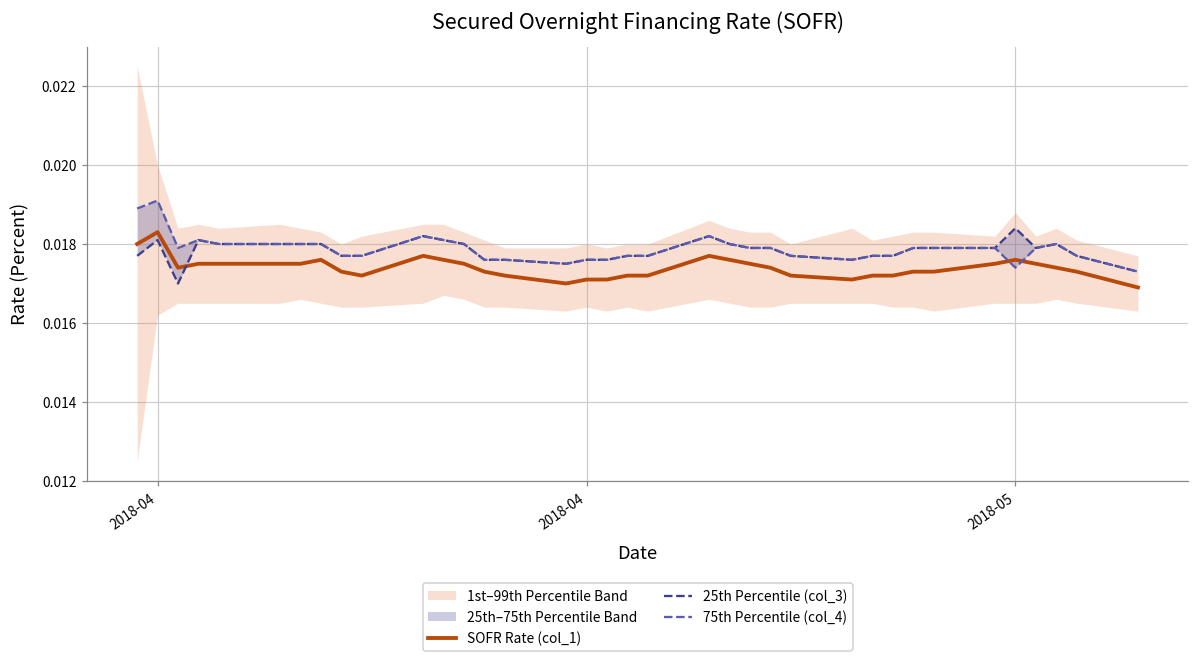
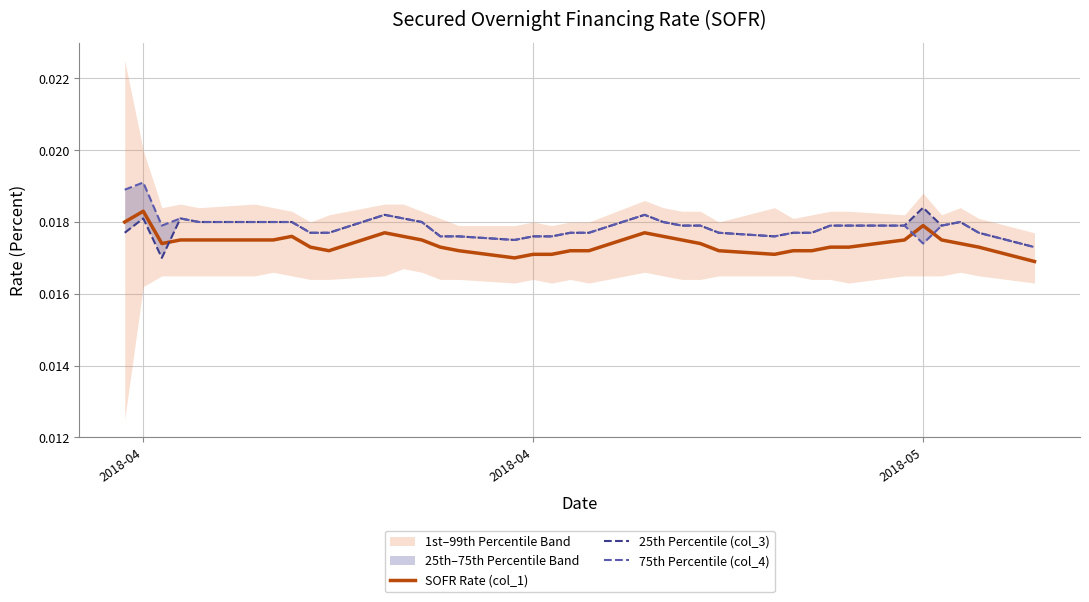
  {
    "SOFR Rate (col_1)": {
-     "2018-05": 0.0176
+     "2018-05": 0.0179
    }
  }
